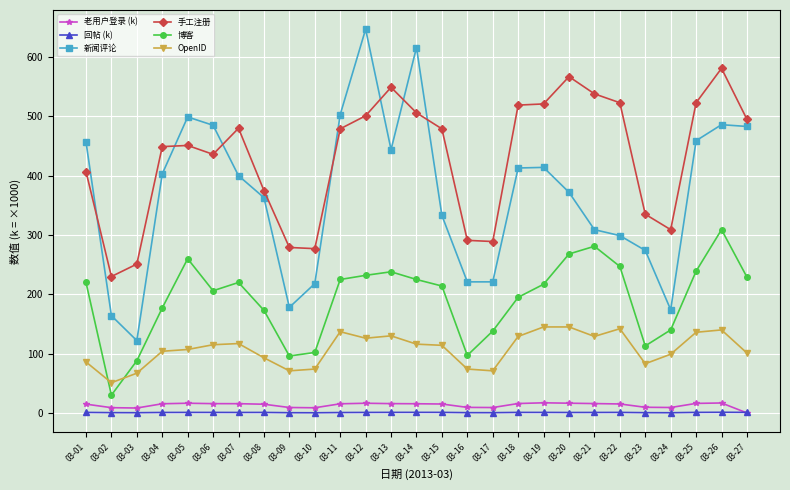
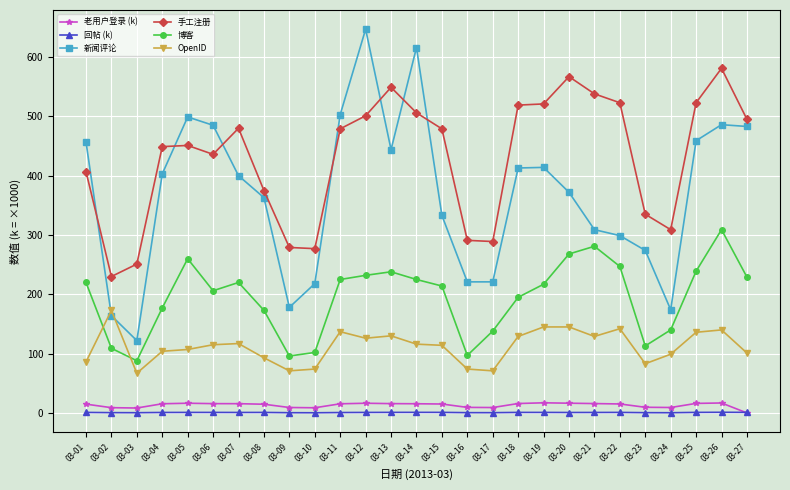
  {
    "老用户登录 (k)": {
      "03-01": 10,
      "03-02": 10,
      "03-03": 10,
      "03-04": 20,
      "03-05": 20,
      "03-06": 20,
      "03-07": 20,
      "03-08": 10,
      "03-09": 10,
      "03-10": 10,
      "03-11": 20,
      "03-12": 20,
      "03-13": 20,
      "03-14": 20,
      "03-15": 20,
      "03-16": 10,
      "03-17": 10,
      "03-18": 20,
      "03-19": 20,
      "03-20": 20,
      "03-21": 20,
      "03-22": 20,
      "03-23": 10,
      "03-24": 10,
      "03-25": 20,
      "03-26": 20
    },
    "回帖 (k)": {
      "03-01": 0,
      "03-02": 0,
      "03-03": 0,
      "03-04": 0,
      "03-05": 0,
      "03-06": 0,
      "03-07": 0,
      "03-08": 0,
      "03-09": 0,
      "03-10": 0,
      "03-11": 0,
      "03-12": 0,
      "03-13": 0,
      "03-14": 0,
      "03-15": 0,
      "03-16": 0,
      "03-17": 0,
      "03-18": 0,
      "03-19": 0,
      "03-20": 0,
      "03-21": 0,
      "03-22": 0,
      "03-23": 0,
      "03-24": 0,
      "03-25": 0,
      "03-26": 0
    },
    "新闻评论": {
      "03-01": 460,
      "03-02": 160,
      "03-03": 120,
      "03-04": 400,
      "03-05": 500,
      "03-06": 490,
      "03-07": 400,
      "03-08": 360,
      "03-09": 180,
      "03-10": 220,
      "03-11": 500,
      "03-12": 650,
      "03-13": 440,
      "03-14": 620,
      "03-15": 330,
      "03-16": 220,
      "03-17": 220,
      "03-18": 410,
      "03-19": 410,
      "03-20": 370,
      "03-21": 310,
      "03-22": 300,
      "03-23": 270,
      "03-24": 170,
      "03-25": 460,
      "03-26": 490,
      "03-27": 480
    },
    "手工注册": {
      "03-01": 410,
      "03-02": 230,
      "03-03": 250,
      "03-04": 450,
      "03-05": 450,
      "03-06": 440,
      "03-07": 480,
      "03-08": 380,
      "03-09": 280,
      "03-10": 280,
      "03-11": 480,
      "03-12": 500,
      "03-13": 550,
      "03-14": 510,
      "03-15": 480,
      "03-16": 290,
      "03-17": 290,
      "03-18": 520,
      "03-19": 520,
      "03-20": 570,
      "03-21": 540,
      "03-22": 520,
      "03-23": 340,
      "03-24": 310,
      "03-25": 520,
      "03-26": 580,
      "03-27": 500
    },
    "博客": {
      "03-01": 220,
-     "03-02": 30,
+     "03-02": 110,
      "03-03": 90,
      "03-04": 180,
      "03-05": 260,
      "03-06": 210,
      "03-07": 220,
      "03-08": 170,
      "03-09": 100,
      "03-10": 100,
      "03-11": 230,
      "03-12": 230,
      "03-13": 240,
      "03-14": 230,
      "03-15": 210,
      "03-16": 100,
      "03-17": 140,
      "03-18": 200,
      "03-19": 220,
      "03-20": 270,
      "03-21": 280,
      "03-22": 250,
      "03-23": 110,
      "03-24": 140,
      "03-25": 240,
      "03-26": 310,
      "03-27": 230
    },
    "OpenID": {
      "03-01": 90,
-     "03-02": 50,
+     "03-02": 170,
      "03-03": 70,
      "03-04": 100,
      "03-05": 110,
      "03-06": 120,
      "03-07": 120,
      "03-08": 90,
      "03-09": 70,
      "03-10": 70,
      "03-11": 140,
      "03-12": 130,
      "03-13": 130,
      "03-14": 120,
      "03-15": 110,
      "03-16": 70,
      "03-17": 70,
      "03-18": 130,
      "03-19": 150,
      "03-20": 150,
      "03-21": 130,
      "03-22": 140,
      "03-23": 80,
      "03-24": 100,
      "03-25": 140,
      "03-26": 140,
      "03-27": 100
    }
  }
